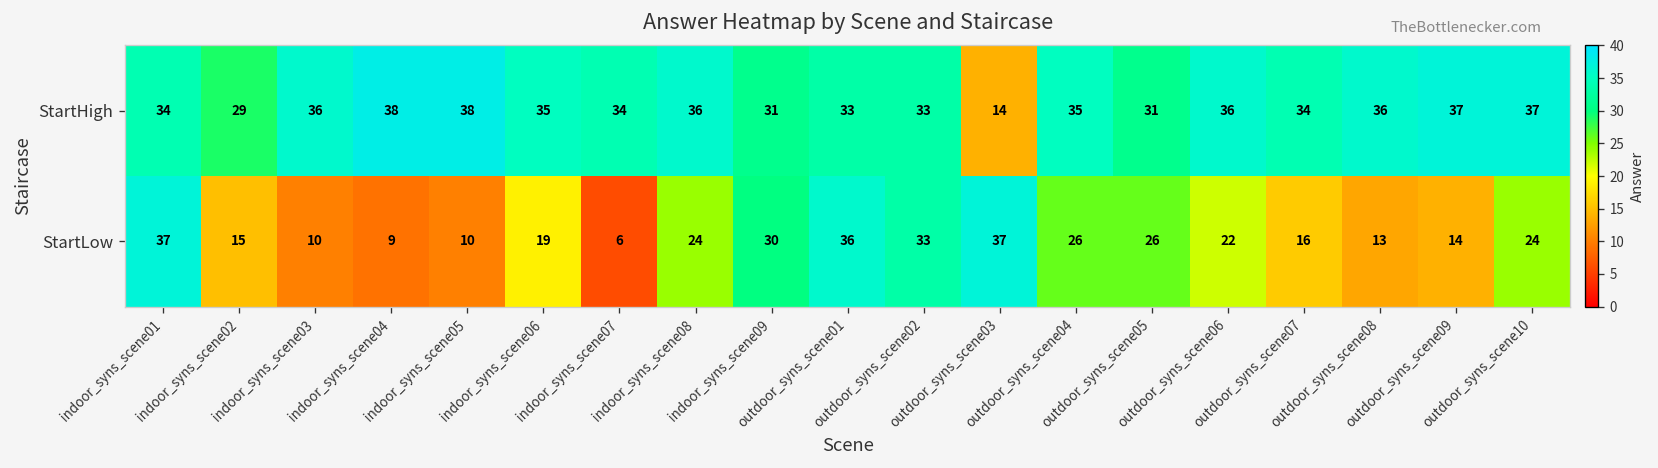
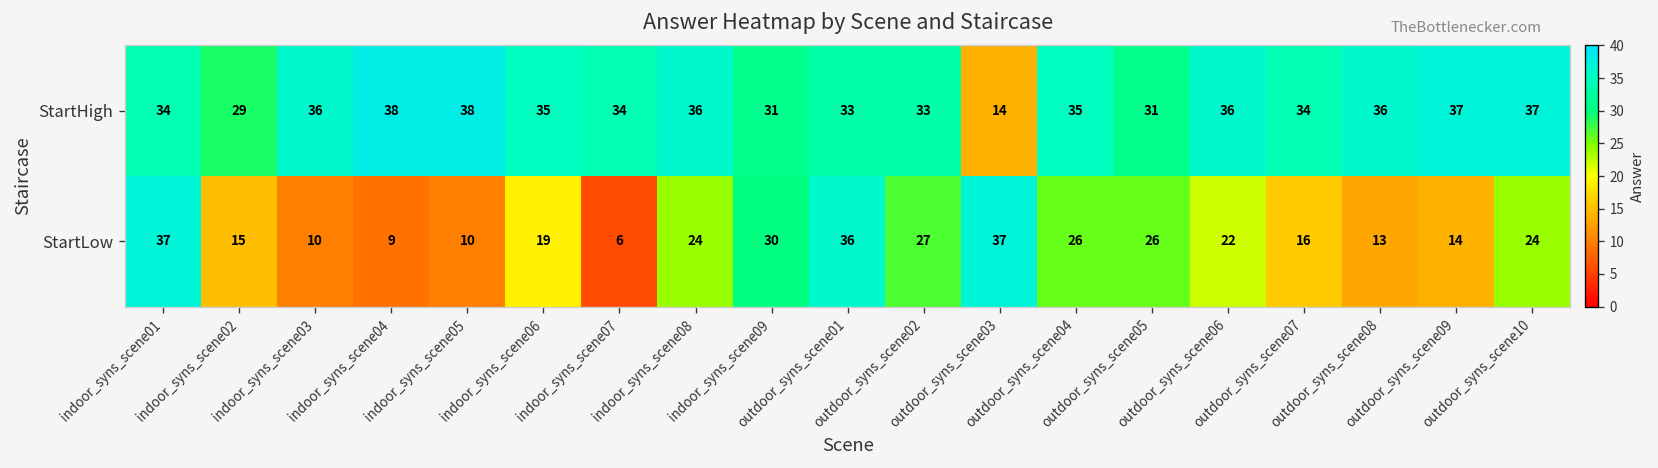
  {
    "StartHigh": {
      "indoor_syns_scene01": 34,
      "indoor_syns_scene02": 29,
      "indoor_syns_scene03": 36,
      "indoor_syns_scene04": 38,
      "indoor_syns_scene05": 38,
      "indoor_syns_scene06": 35,
      "indoor_syns_scene07": 34,
      "indoor_syns_scene08": 36,
      "indoor_syns_scene09": 31,
      "outdoor_syns_scene01": 33,
      "outdoor_syns_scene02": 33,
      "outdoor_syns_scene03": 14,
      "outdoor_syns_scene04": 35,
      "outdoor_syns_scene05": 31,
      "outdoor_syns_scene06": 36,
      "outdoor_syns_scene07": 34,
      "outdoor_syns_scene08": 36,
      "outdoor_syns_scene09": 37,
      "outdoor_syns_scene10": 37
    },
    "StartLow": {
      "indoor_syns_scene01": 37,
      "indoor_syns_scene02": 15,
      "indoor_syns_scene03": 10,
      "indoor_syns_scene04": 9,
      "indoor_syns_scene05": 10,
      "indoor_syns_scene06": 19,
      "indoor_syns_scene07": 6,
      "indoor_syns_scene08": 24,
      "indoor_syns_scene09": 30,
      "outdoor_syns_scene01": 36,
-     "outdoor_syns_scene02": 33,
+     "outdoor_syns_scene02": 27,
      "outdoor_syns_scene03": 37,
      "outdoor_syns_scene04": 26,
      "outdoor_syns_scene05": 26,
      "outdoor_syns_scene06": 22,
      "outdoor_syns_scene07": 16,
      "outdoor_syns_scene08": 13,
      "outdoor_syns_scene09": 14,
      "outdoor_syns_scene10": 24
    }
  }
